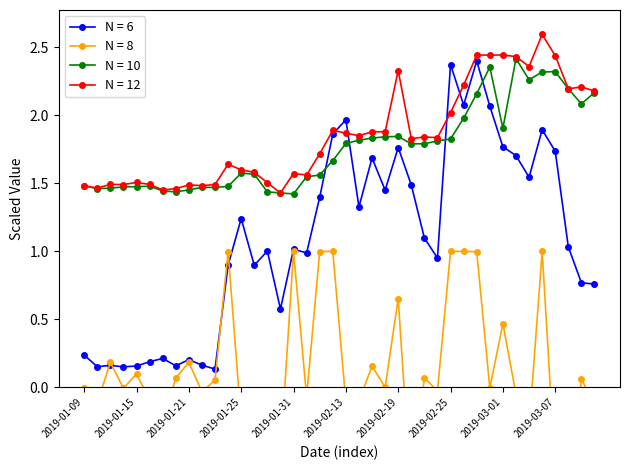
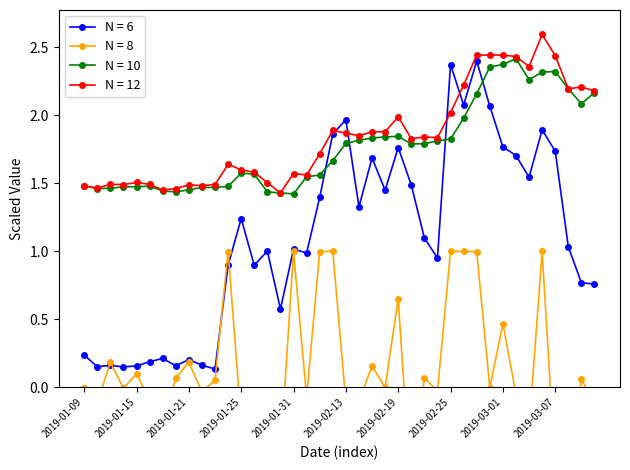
  {
    "N = 6": {
      "2019-01-09": 0.24,
      "2019-01-15": 0.16,
      "2019-01-21": 0.20,
      "2019-01-25": 1.24,
      "2019-02-13": 1.97,
      "2019-02-19": 1.76,
      "2019-02-25": 2.37,
      "2019-03-01": 1.77,
      "2019-03-07": 1.74
    },
    "N = 8": {
      "2019-01-09": -0.01,
      "2019-01-15": 0.10,
      "2019-01-21": 0.18,
      "2019-02-19": 0.65,
      "2019-02-25": 1.00,
      "2019-03-01": 0.47
    },
    "N = 10": {
      "2019-01-15": 1.48,
      "2019-01-21": 1.45,
      "2019-01-25": 1.58,
      "2019-01-31": 1.42,
      "2019-02-13": 1.79,
      "2019-02-19": 1.85,
      "2019-02-25": 1.83,
-     "2019-03-01": 1.91,
+     "2019-03-01": 2.38,
      "2019-03-07": 2.32
    },
    "N = 12": {
      "2019-01-15": 1.51,
      "2019-01-21": 1.49,
      "2019-01-25": 1.60,
      "2019-01-31": 1.57,
      "2019-02-13": 1.87,
-     "2019-02-19": 2.33,
+     "2019-02-19": 1.99,
      "2019-02-25": 2.02,
      "2019-03-01": 2.45,
      "2019-03-07": 2.44
    }
  }
